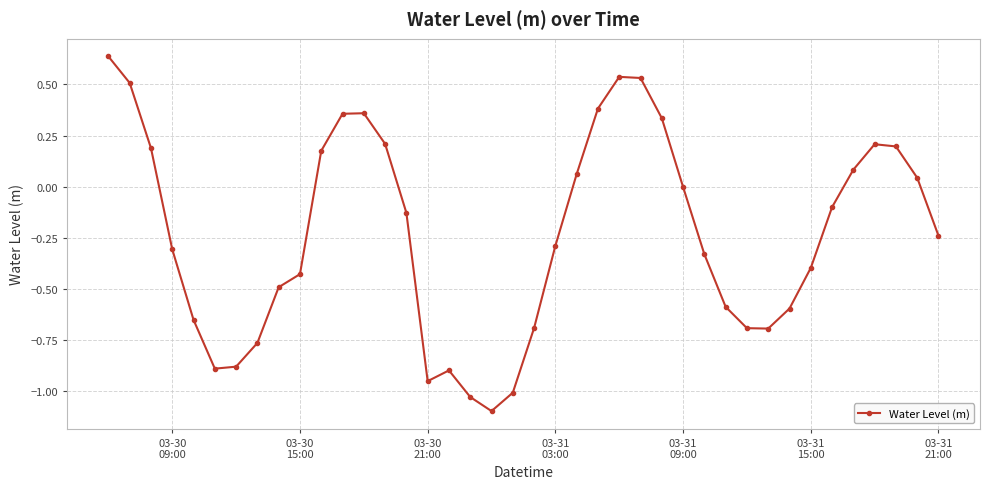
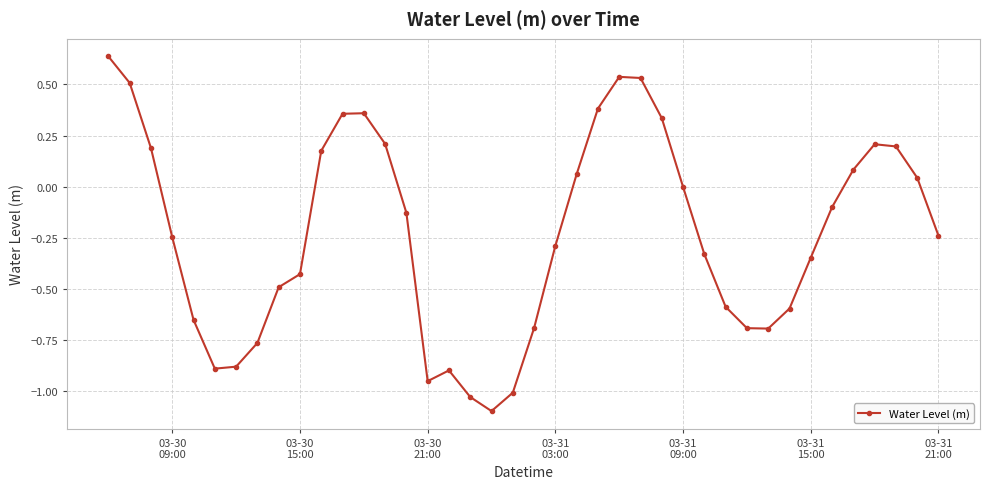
  {
-   "03-30 09:00": -0.31,
+   "03-30 09:00": -0.25,
    "03-30 15:00": -0.43,
    "03-30 21:00": -0.95,
    "03-31 03:00": -0.29,
    "03-31 09:00": 0.00,
-   "03-31 15:00": -0.40,
+   "03-31 15:00": -0.35,
    "03-31 21:00": -0.24
  }
